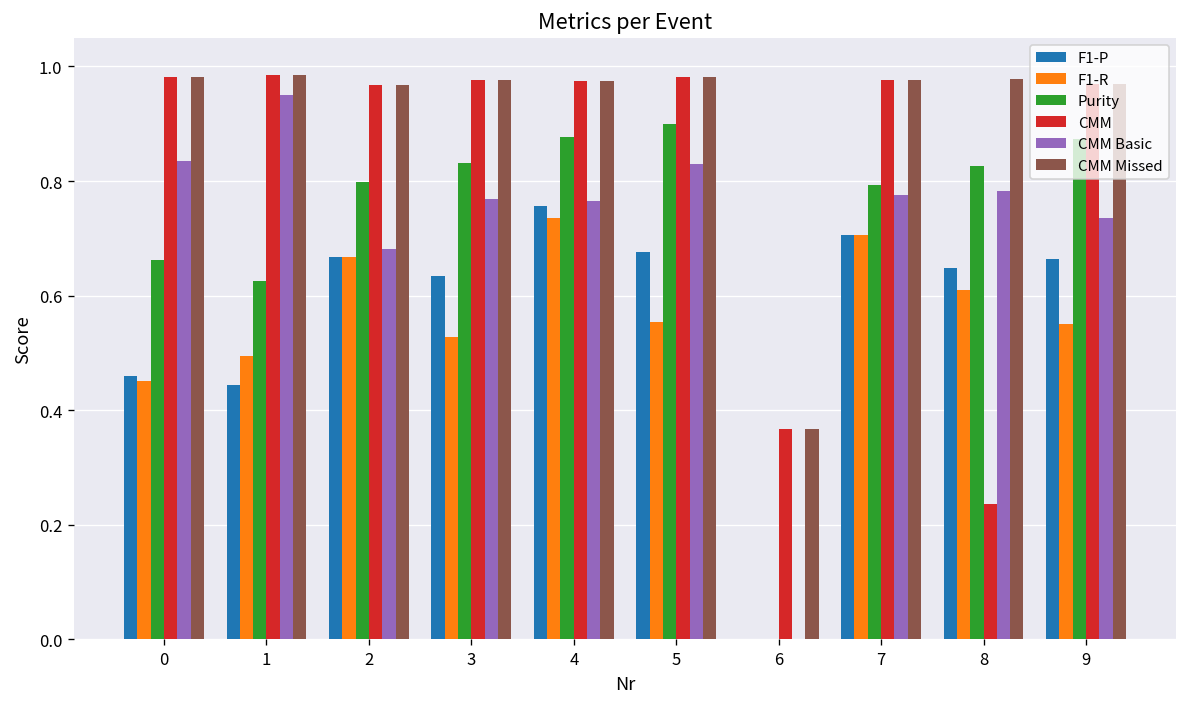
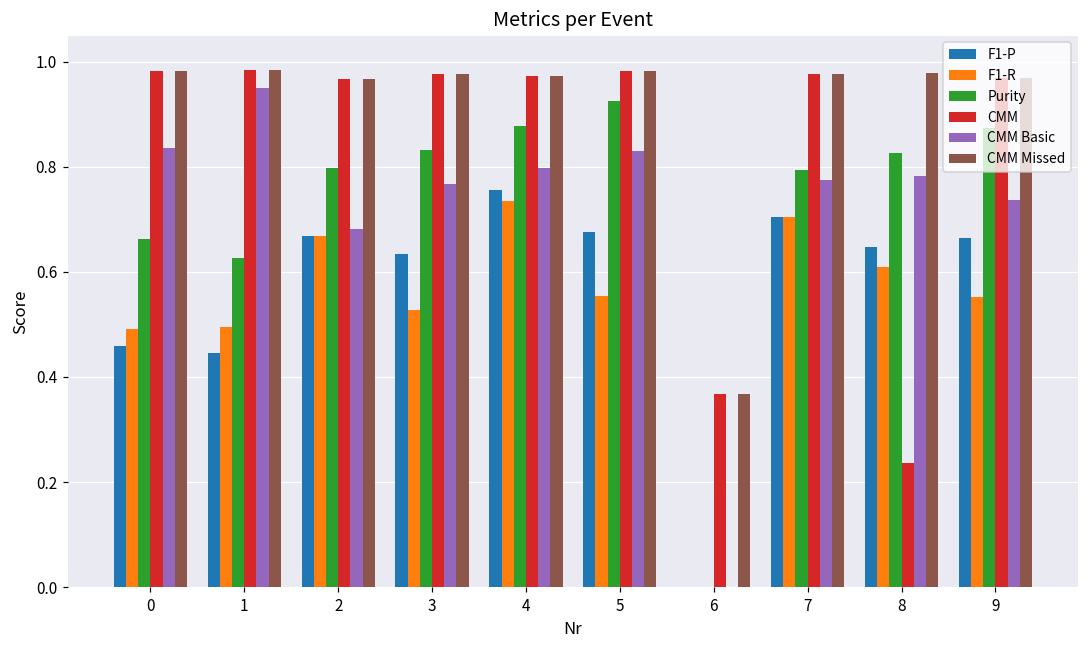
  {
    "F1-P": {
      "0": 0.46,
      "1": 0.44,
      "2": 0.67,
      "3": 0.63,
      "4": 0.76,
      "5": 0.68,
      "6": 0.00,
      "7": 0.71,
      "8": 0.65,
      "9": 0.66
    },
    "F1-R": {
-     "0": 0.45,
+     "0": 0.49,
      "1": 0.50,
      "2": 0.67,
      "3": 0.53,
      "4": 0.74,
      "5": 0.55,
      "6": 0.00,
      "7": 0.71,
      "8": 0.61,
      "9": 0.55
    },
    "Purity": {
      "0": 0.66,
      "1": 0.63,
      "2": 0.80,
      "3": 0.83,
      "4": 0.88,
-     "5": 0.90,
+     "5": 0.92,
      "6": 0.00,
      "7": 0.79,
      "8": 0.83
    },
    "CMM": {
      "0": 0.98,
      "1": 0.98,
      "2": 0.97,
      "3": 0.98,
      "4": 0.97,
      "5": 0.98,
      "6": 0.37,
      "7": 0.98,
      "8": 0.24
    },
    "CMM Basic": {
      "0": 0.84,
      "1": 0.95,
      "2": 0.68,
      "3": 0.77,
-     "4": 0.77,
+     "4": 0.80,
      "5": 0.83,
      "6": 0.00,
      "7": 0.78,
      "8": 0.78,
      "9": 0.74
    },
    "CMM Missed": {
      "0": 0.98,
      "1": 0.98,
      "2": 0.97,
      "3": 0.98,
      "4": 0.97,
      "5": 0.98,
      "6": 0.37,
      "7": 0.98,
      "8": 0.98
    }
  }
